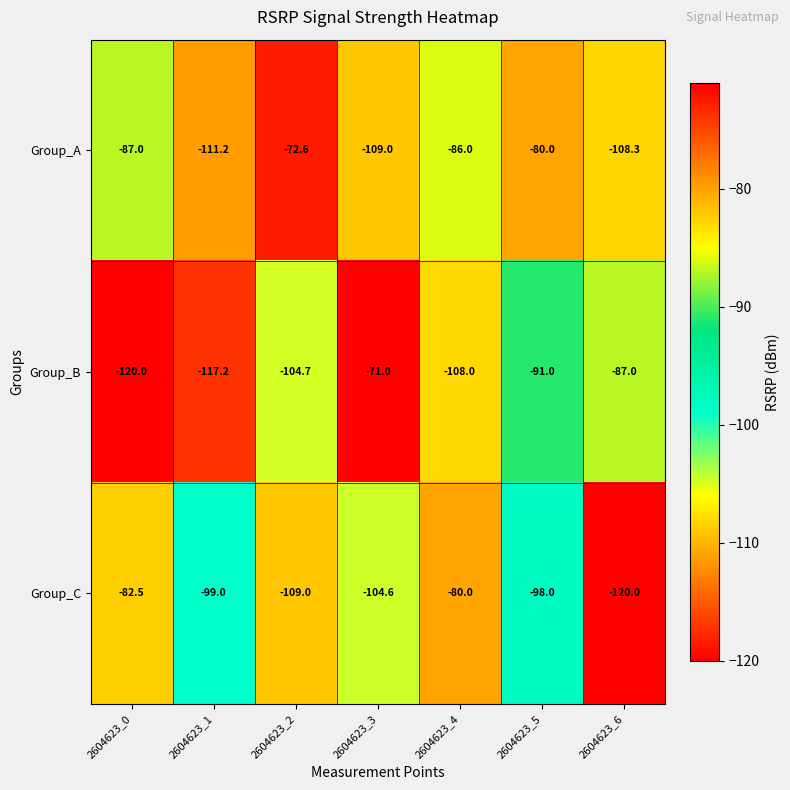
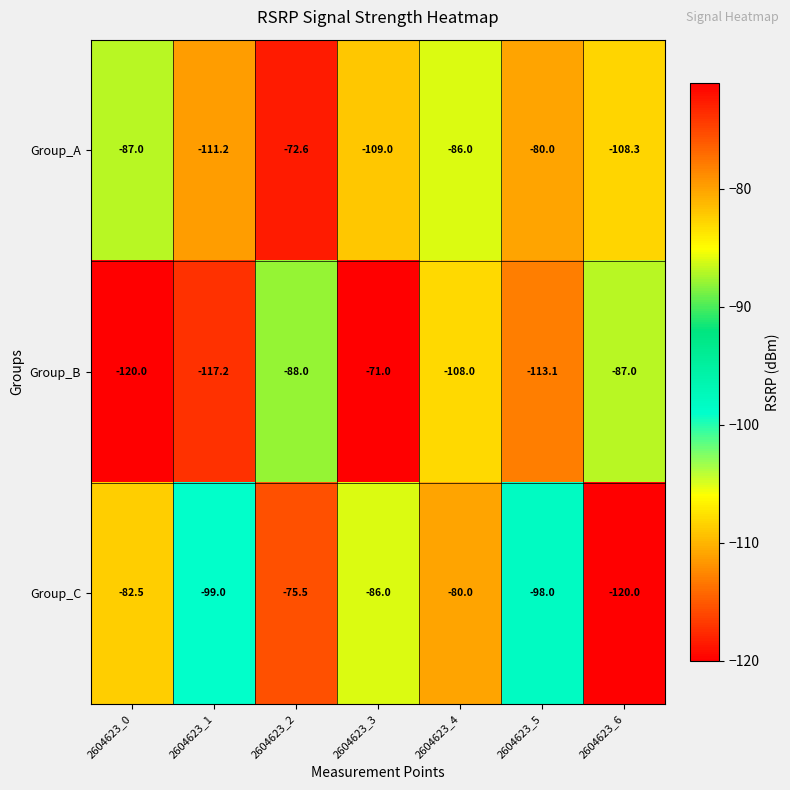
  {
    "Group_A": {
      "2604623_0": -87.0,
      "2604623_1": -111.2,
      "2604623_2": -72.6,
      "2604623_3": -109.0,
      "2604623_4": -86.0,
      "2604623_5": -80.0,
      "2604623_6": -108.3
    },
    "Group_B": {
      "2604623_0": -120.0,
      "2604623_1": -117.2,
-     "2604623_2": -104.7,
+     "2604623_2": -88.0,
      "2604623_3": -71.0,
      "2604623_4": -108.0,
-     "2604623_5": -91.0,
+     "2604623_5": -113.1,
      "2604623_6": -87.0
    },
    "Group_C": {
      "2604623_0": -82.5,
      "2604623_1": -99.0,
-     "2604623_2": -109.0,
-     "2604623_3": -104.6,
+     "2604623_2": -75.5,
+     "2604623_3": -86.0,
      "2604623_4": -80.0,
      "2604623_5": -98.0,
      "2604623_6": -120.0
    }
  }
